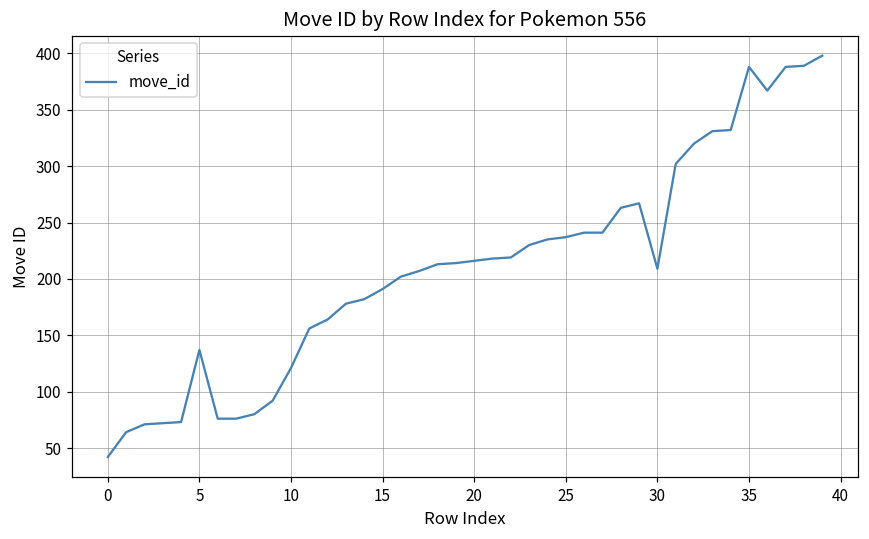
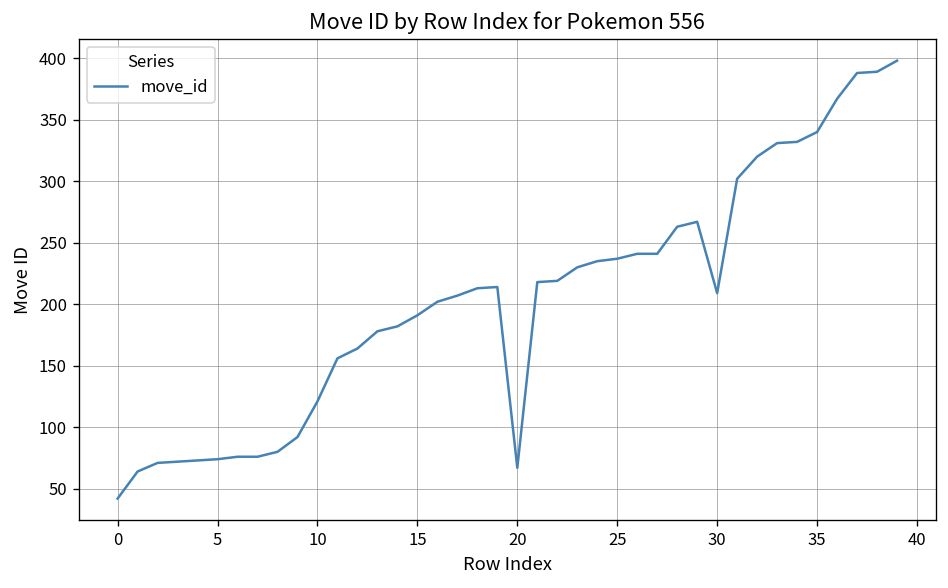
  {
    "0": 42,
-   "5": 137,
+   "5": 74,
    "10": 121,
    "15": 191,
-   "20": 216,
+   "20": 67,
    "25": 237,
    "30": 209,
-   "35": 388
+   "35": 340
  }
